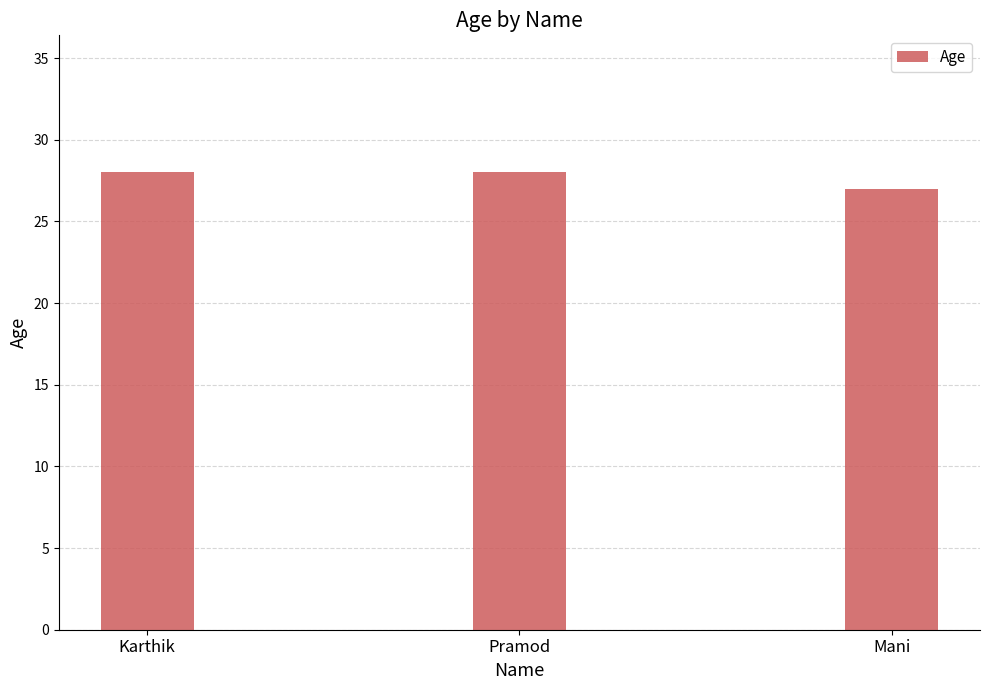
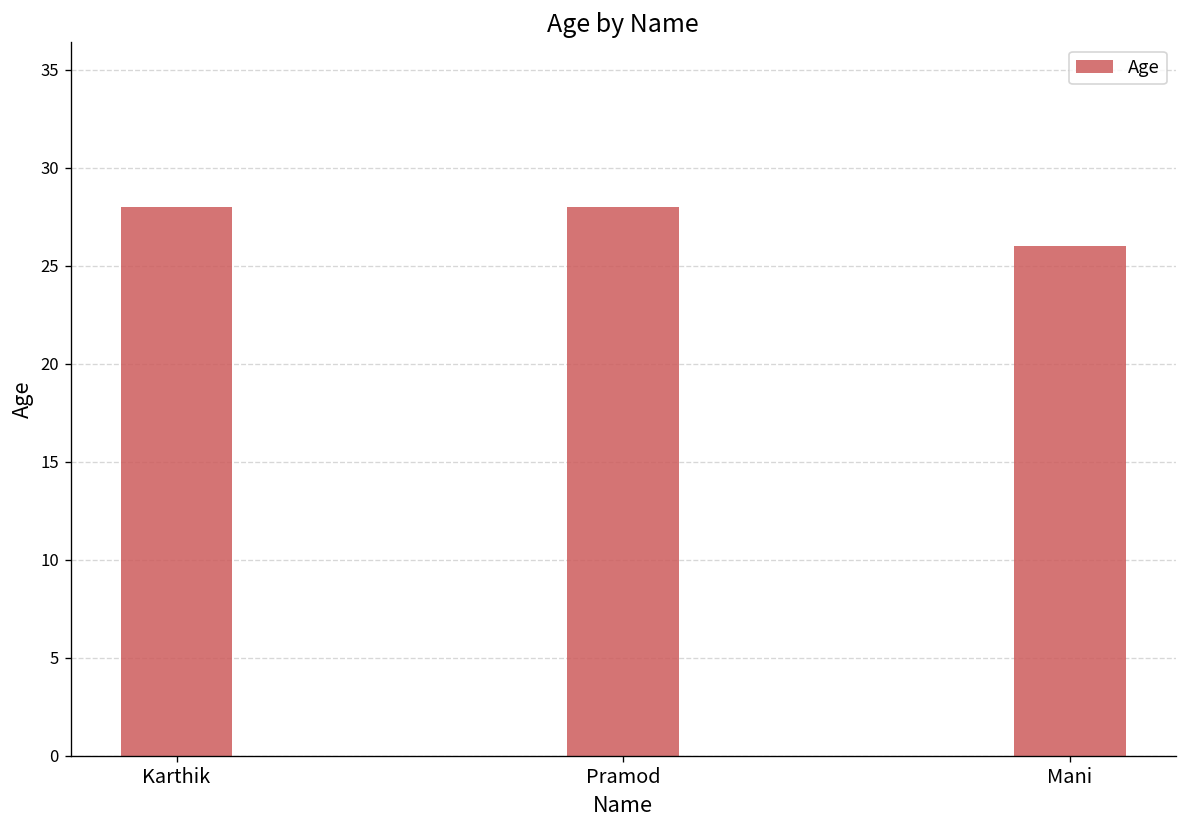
  {
    "Karthik": 28,
    "Pramod": 28,
-   "Mani": 27
+   "Mani": 26
  }
